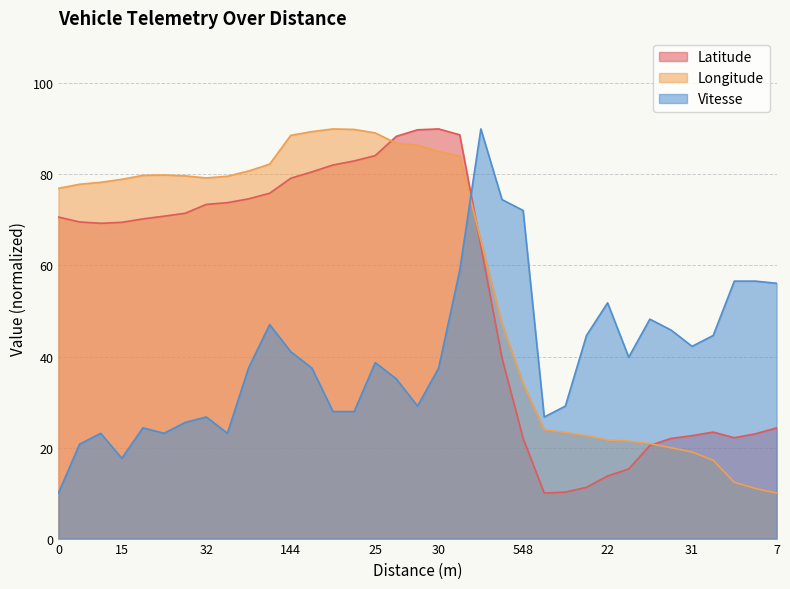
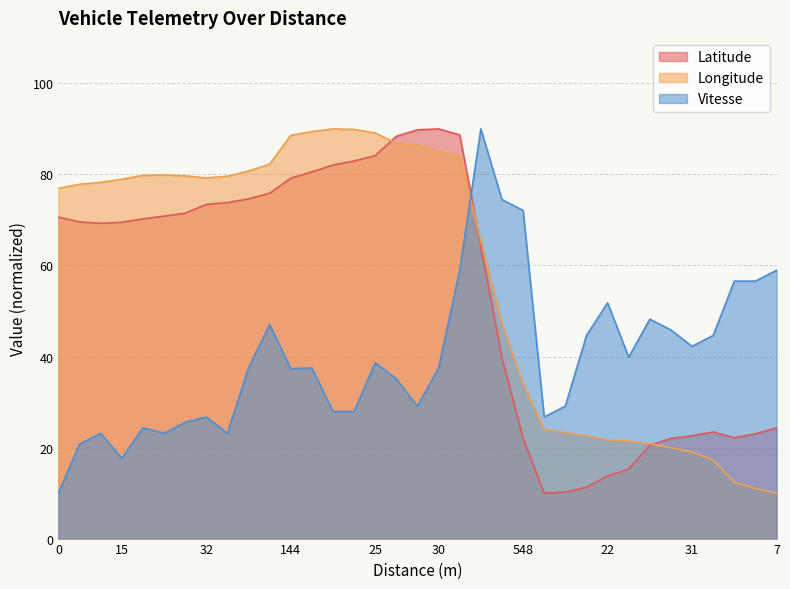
  {
    "Vitesse": {
      "0": 10,
      "15": 18,
-     "144": 41,
+     "144": 37,
      "30": 37,
      "548": 72,
      "22": 52,
-     "7": 56
+     "7": 59
    }
  }
